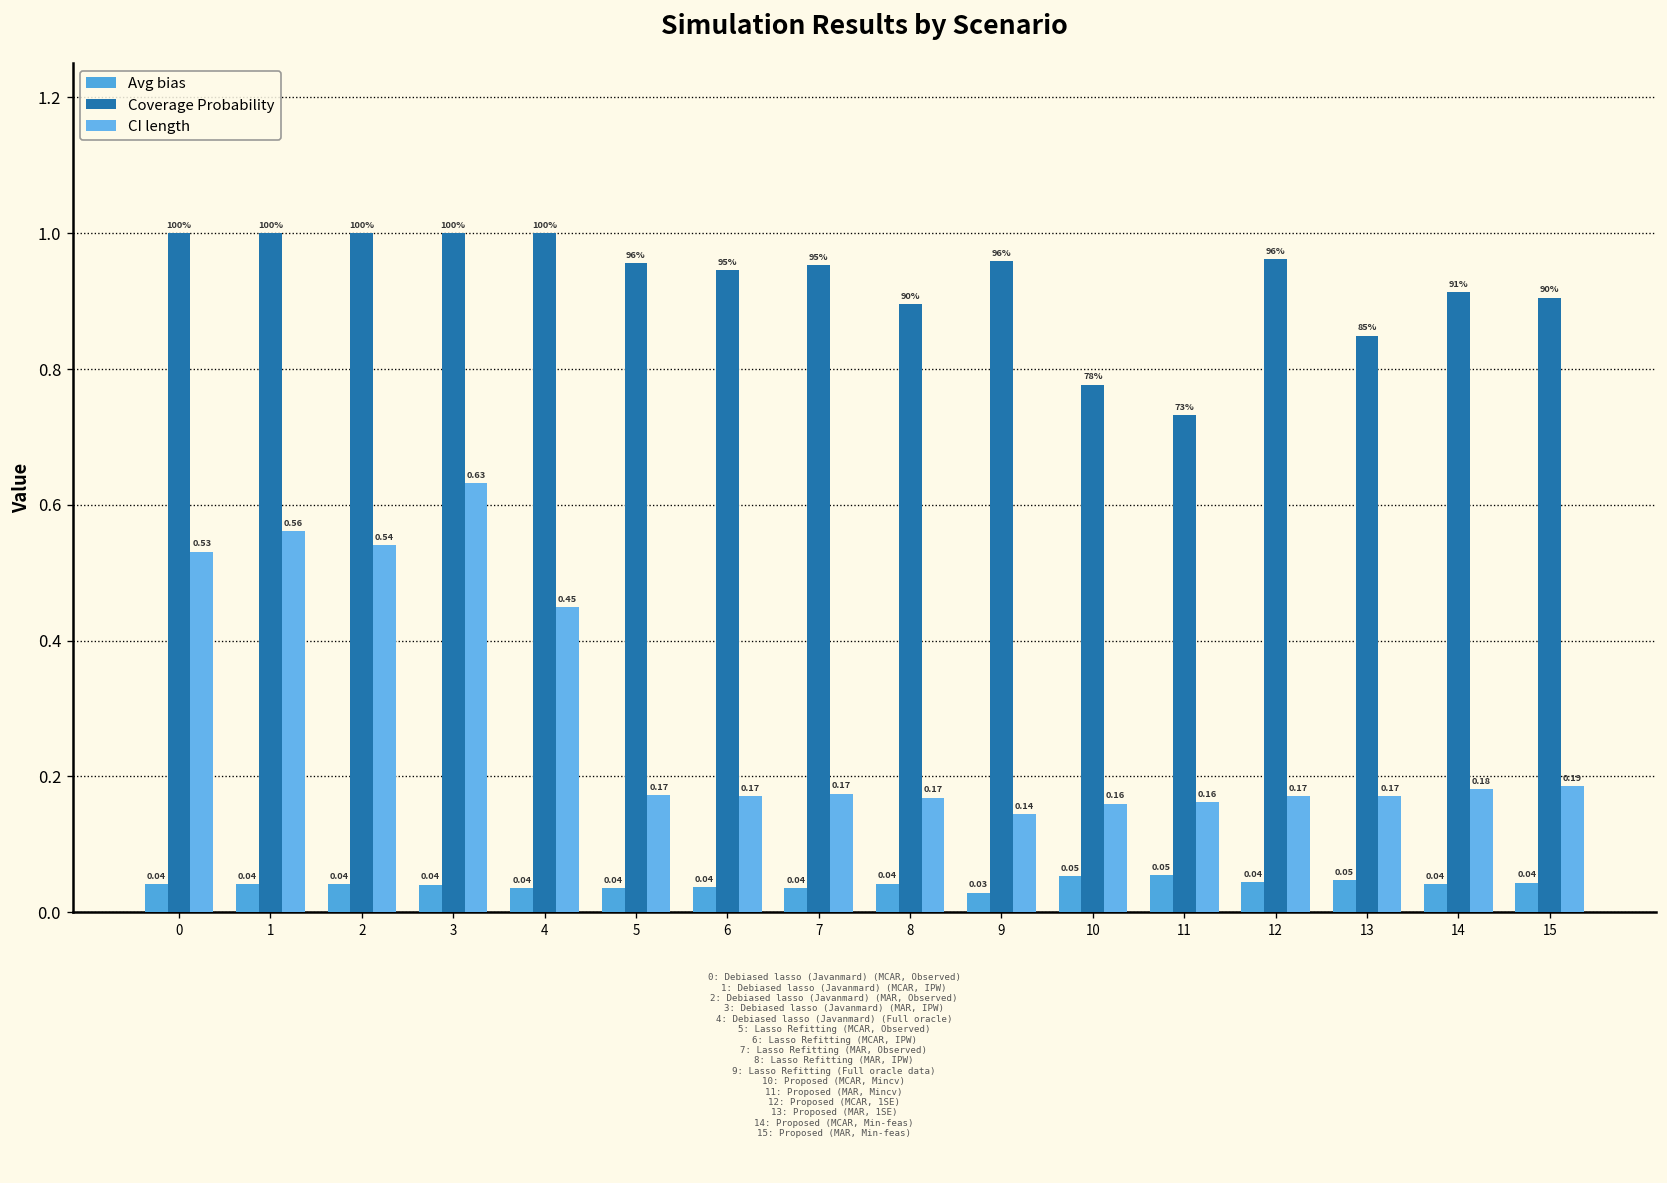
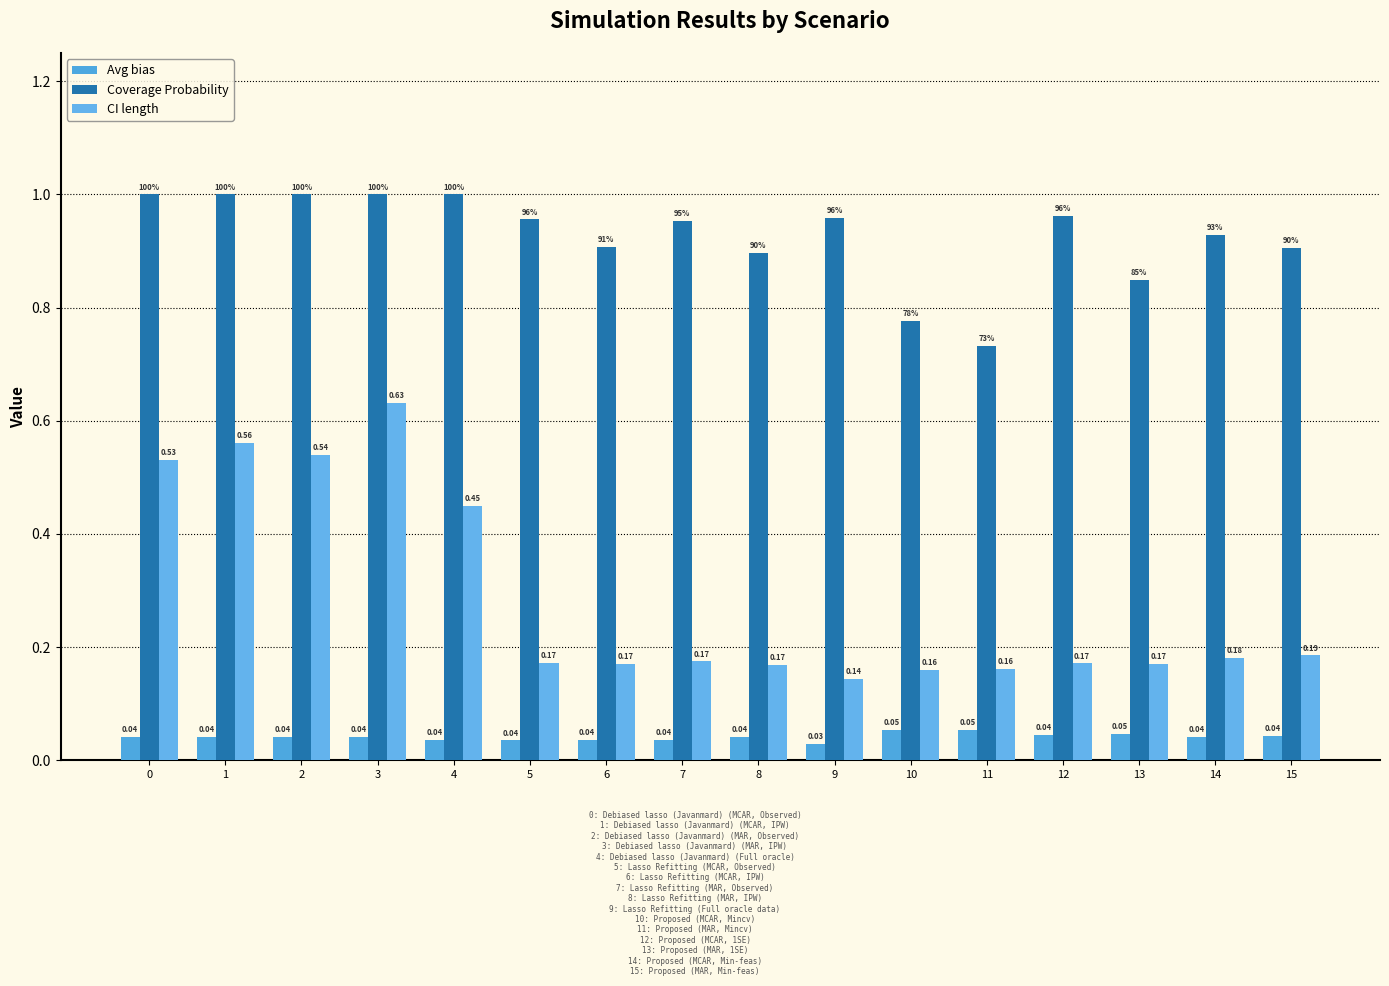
  {
    "Coverage Probability": {
      "0": "100%",
      "1": "100%",
      "2": "100%",
      "3": "100%",
      "4": "100%",
      "5": "96%",
-     "6": "95%",
+     "6": "91%",
      "7": "95%",
      "8": "90%",
      "9": "96%",
      "10": "78%",
      "11": "73%",
      "12": "96%",
      "13": "85%",
-     "14": "91%",
+     "14": "93%",
      "15": "90%"
    }
  }
